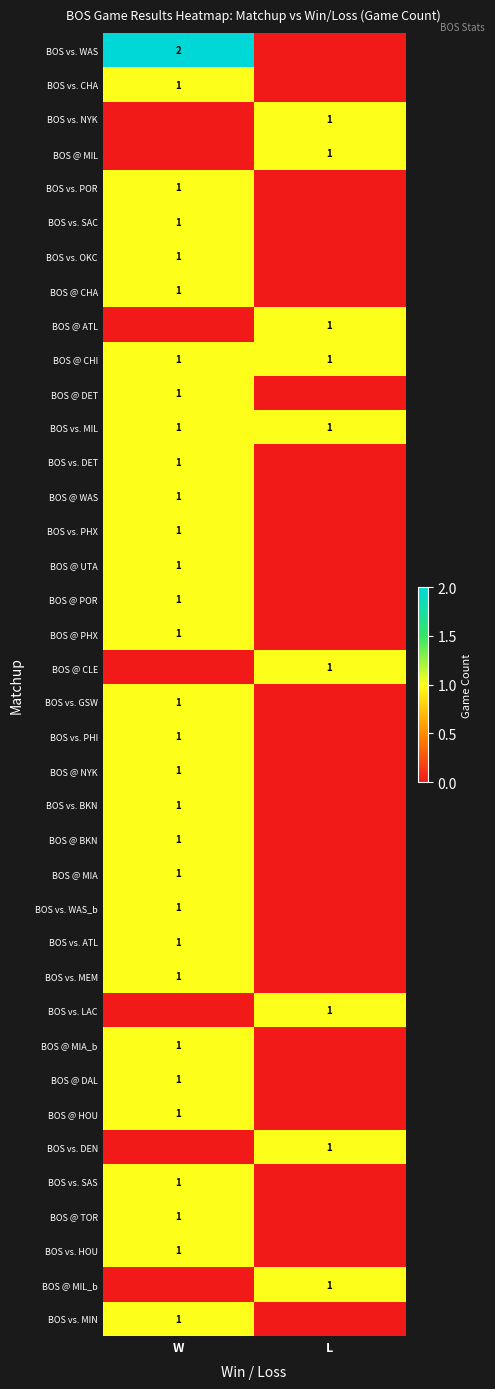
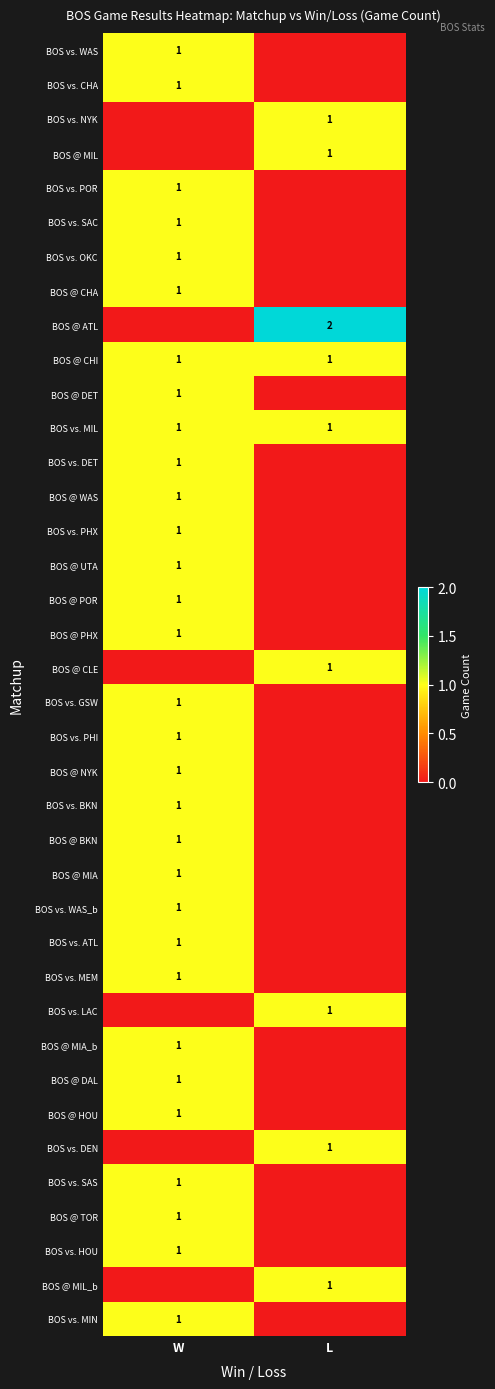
  {
    "BOS vs. WAS": {
-     "W": 2
+     "W": 1
    },
    "BOS vs. CHA": {
      "W": 1
    },
    "BOS vs. NYK": {
      "L": 1
    },
    "BOS @ MIL": {
      "L": 1
    },
    "BOS vs. POR": {
      "W": 1
    },
    "BOS vs. SAC": {
      "W": 1
    },
    "BOS vs. OKC": {
      "W": 1
    },
    "BOS @ CHA": {
      "W": 1
    },
    "BOS @ ATL": {
-     "L": 1
+     "L": 2
    },
    "BOS @ CHI": {
      "W": 1,
      "L": 1
    },
    "BOS @ DET": {
      "W": 1
    },
    "BOS vs. MIL": {
      "W": 1,
      "L": 1
    },
    "BOS vs. DET": {
      "W": 1
    },
    "BOS @ WAS": {
      "W": 1
    },
    "BOS vs. PHX": {
      "W": 1
    },
    "BOS @ UTA": {
      "W": 1
    },
    "BOS @ POR": {
      "W": 1
    },
    "BOS @ PHX": {
      "W": 1
    },
    "BOS @ CLE": {
      "L": 1
    },
    "BOS vs. GSW": {
      "W": 1
    },
    "BOS vs. PHI": {
      "W": 1
    },
    "BOS @ NYK": {
      "W": 1
    },
    "BOS vs. BKN": {
      "W": 1
    },
    "BOS @ BKN": {
      "W": 1
    },
    "BOS @ MIA": {
      "W": 1
    },
    "BOS vs. WAS_b": {
      "W": 1
    },
    "BOS vs. ATL": {
      "W": 1
    },
    "BOS vs. MEM": {
      "W": 1
    },
    "BOS vs. LAC": {
      "L": 1
    },
    "BOS @ MIA_b": {
      "W": 1
    },
    "BOS @ DAL": {
      "W": 1
    },
    "BOS @ HOU": {
      "W": 1
    },
    "BOS vs. DEN": {
      "L": 1
    },
    "BOS vs. SAS": {
      "W": 1
    },
    "BOS @ TOR": {
      "W": 1
    },
    "BOS vs. HOU": {
      "W": 1
    },
    "BOS @ MIL_b": {
      "L": 1
    },
    "BOS vs. MIN": {
      "W": 1
    }
  }
